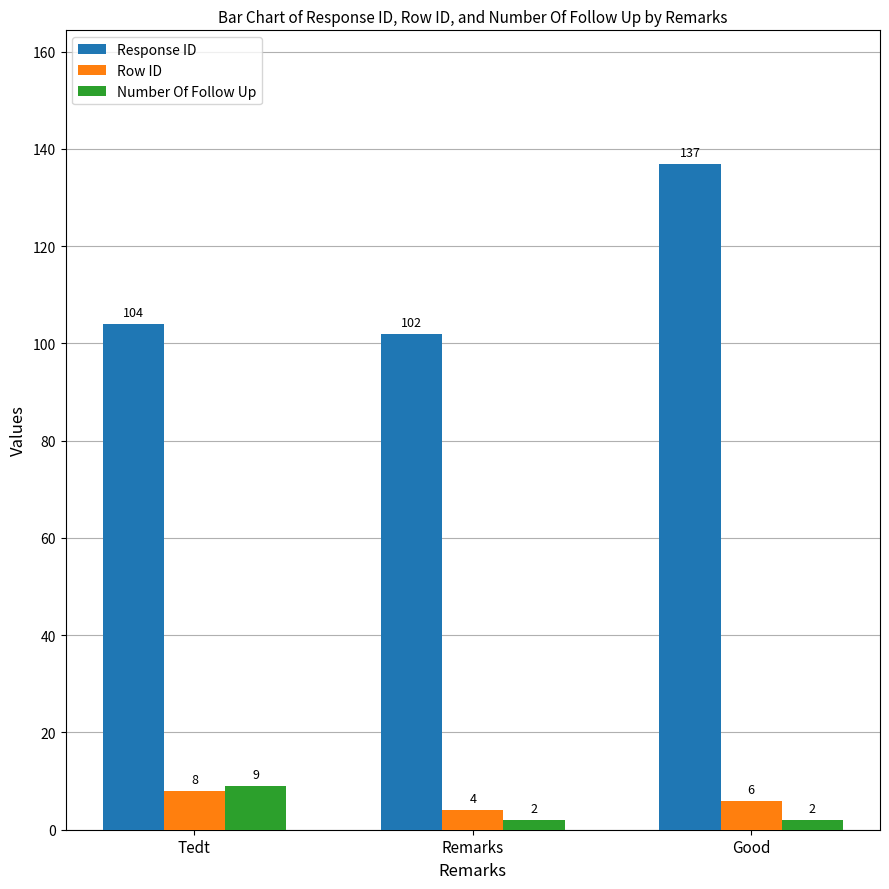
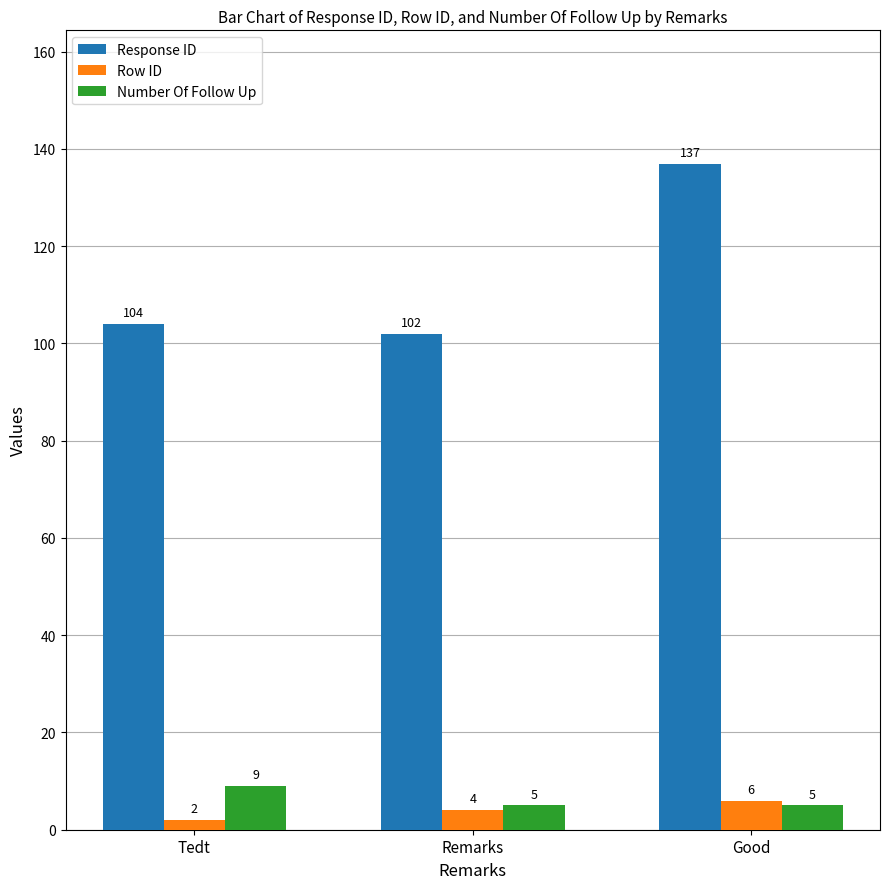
  {
    "Response ID": {
      "Tedt": 104,
      "Remarks": 102,
      "Good": 137
    },
    "Row ID": {
-     "Tedt": 8,
+     "Tedt": 2,
      "Remarks": 4,
      "Good": 6
    },
    "Number Of Follow Up": {
      "Tedt": 9,
-     "Remarks": 2,
-     "Good": 2
+     "Remarks": 5,
+     "Good": 5
    }
  }
